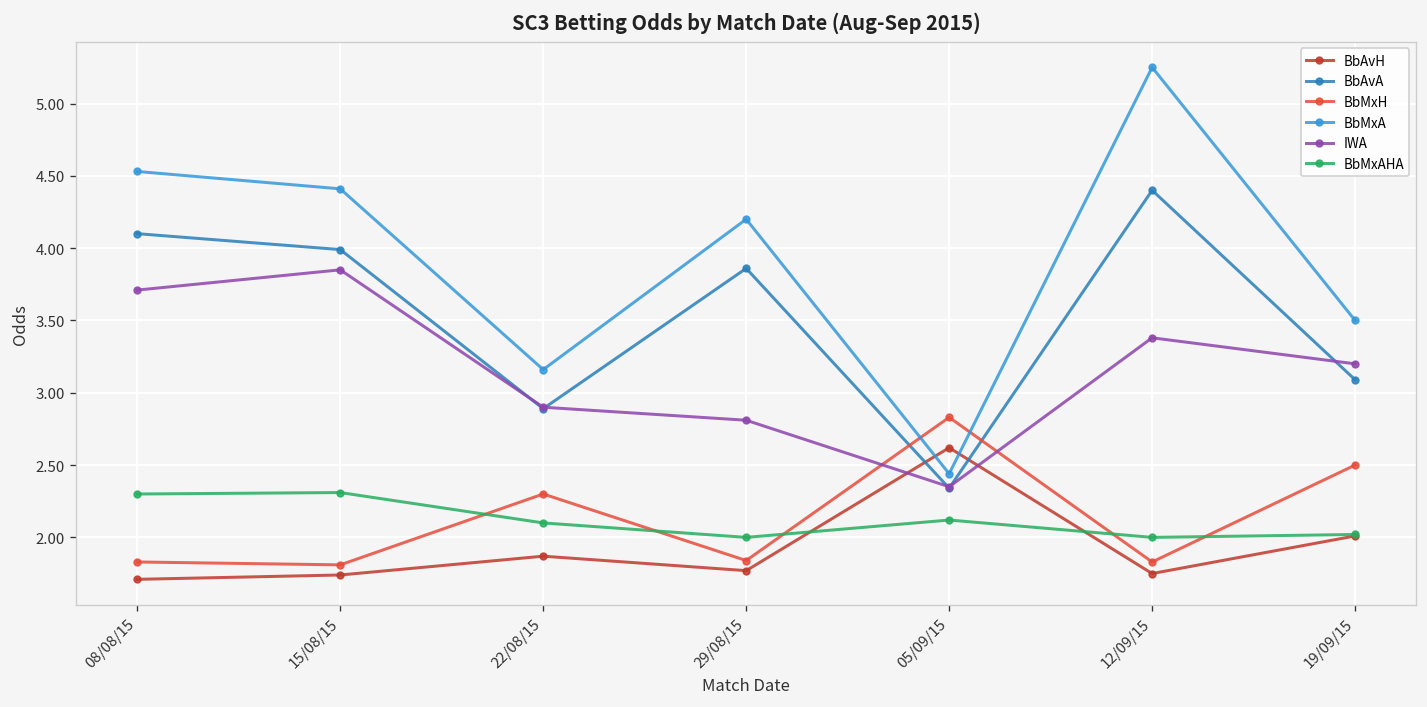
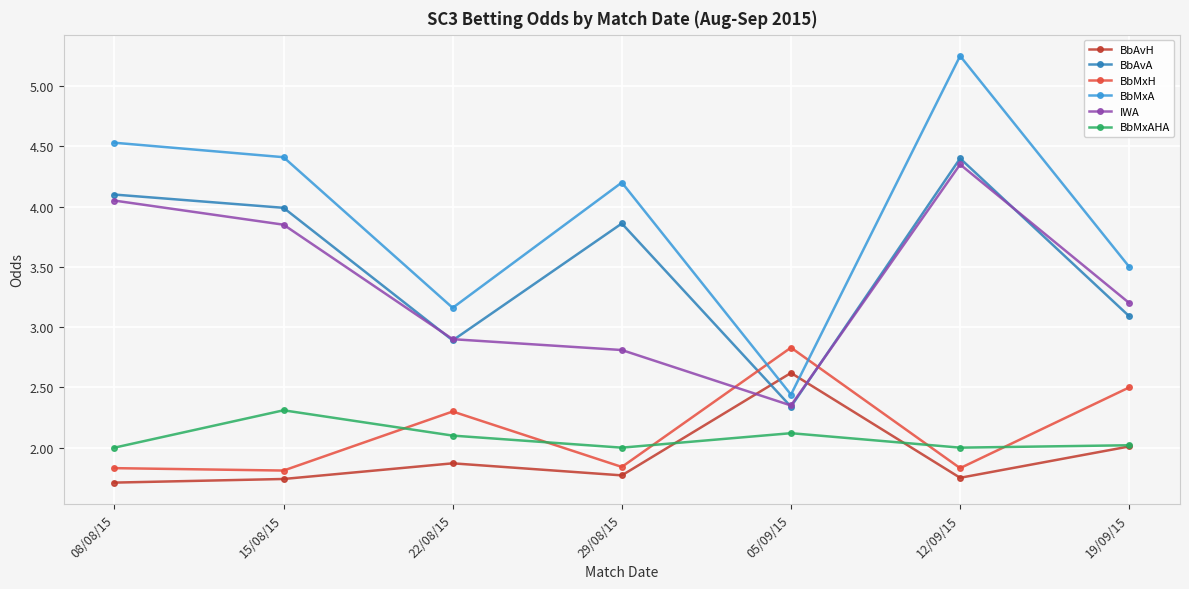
  {
    "IWA": {
-     "08/08/15": 3.71,
+     "08/08/15": 4.05,
      "15/08/15": 3.85,
      "29/08/15": 2.81,
-     "12/09/15": 3.38,
+     "12/09/15": 4.35,
      "19/09/15": 3.20
    },
    "BbMxAHA": {
-     "08/08/15": 2.3,
+     "08/08/15": 2.0,
      "15/08/15": 2.3,
      "22/08/15": 2.1,
      "29/08/15": 2.0,
      "05/09/15": 2.1,
      "12/09/15": 2.0
    }
  }
